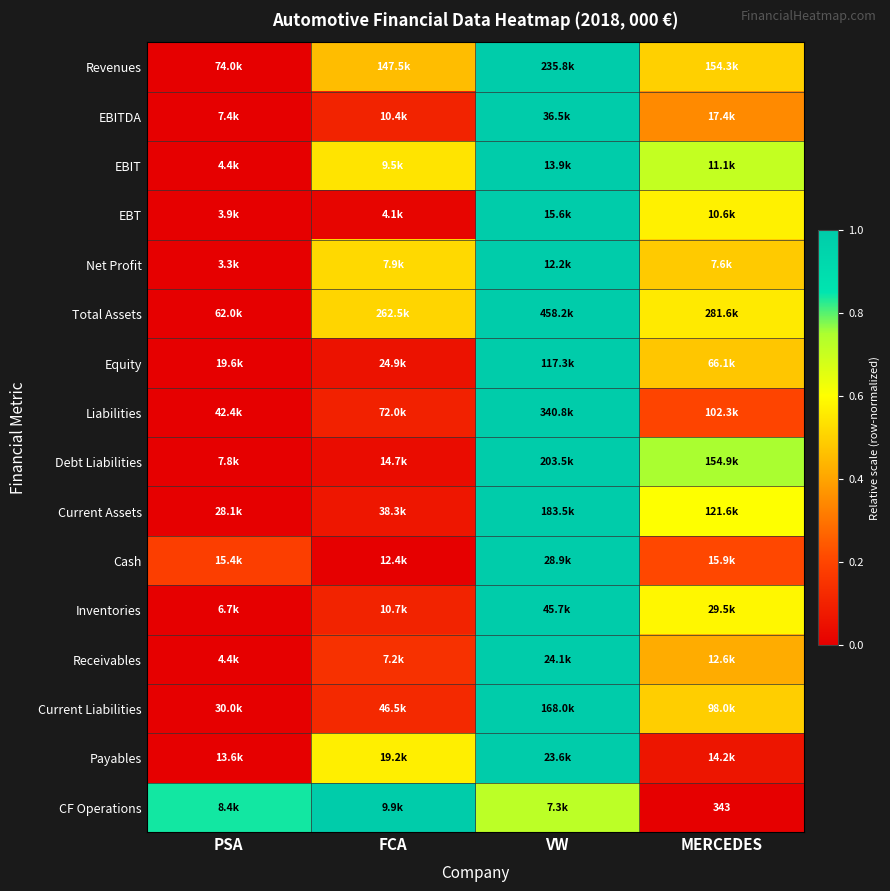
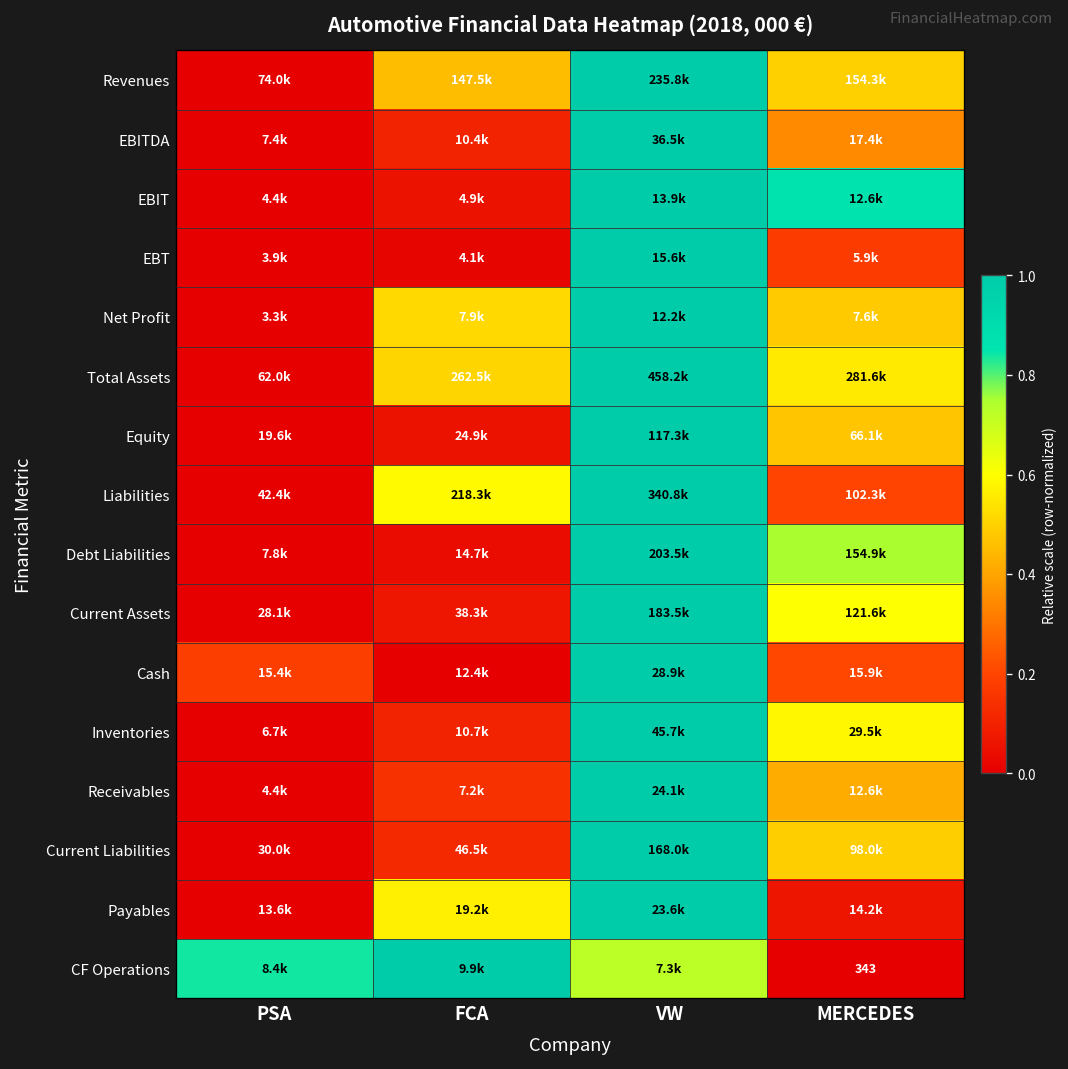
  {
    "Revenues": {
      "PSA": "74.0k",
      "FCA": "147.5k",
      "VW": "235.8k",
      "MERCEDES": "154.3k"
    },
    "EBITDA": {
      "PSA": "7.4k",
      "FCA": "10.4k",
      "VW": "36.5k",
      "MERCEDES": "17.4k"
    },
    "EBIT": {
      "PSA": "4.4k",
-     "FCA": "9.5k",
+     "FCA": "4.9k",
      "VW": "13.9k",
-     "MERCEDES": "11.1k"
+     "MERCEDES": "12.6k"
    },
    "EBT": {
      "PSA": "3.9k",
      "FCA": "4.1k",
      "VW": "15.6k",
-     "MERCEDES": "10.6k"
+     "MERCEDES": "5.9k"
    },
    "Net Profit": {
      "PSA": "3.3k",
      "FCA": "7.9k",
      "VW": "12.2k",
      "MERCEDES": "7.6k"
    },
    "Total Assets": {
      "PSA": "62.0k",
      "FCA": "262.5k",
      "VW": "458.2k",
      "MERCEDES": "281.6k"
    },
    "Equity": {
      "PSA": "19.6k",
      "FCA": "24.9k",
      "VW": "117.3k",
      "MERCEDES": "66.1k"
    },
    "Liabilities": {
      "PSA": "42.4k",
-     "FCA": "72.0k",
+     "FCA": "218.3k",
      "VW": "340.8k",
      "MERCEDES": "102.3k"
    },
    "Debt Liabilities": {
      "PSA": "7.8k",
      "FCA": "14.7k",
      "VW": "203.5k",
      "MERCEDES": "154.9k"
    },
    "Current Assets": {
      "PSA": "28.1k",
      "FCA": "38.3k",
      "VW": "183.5k",
      "MERCEDES": "121.6k"
    },
    "Cash": {
      "PSA": "15.4k",
      "FCA": "12.4k",
      "VW": "28.9k",
      "MERCEDES": "15.9k"
    },
    "Inventories": {
      "PSA": "6.7k",
      "FCA": "10.7k",
      "VW": "45.7k",
      "MERCEDES": "29.5k"
    },
    "Receivables": {
      "PSA": "4.4k",
      "FCA": "7.2k",
      "VW": "24.1k",
      "MERCEDES": "12.6k"
    },
    "Current Liabilities": {
      "PSA": "30.0k",
      "FCA": "46.5k",
      "VW": "168.0k",
      "MERCEDES": "98.0k"
    },
    "Payables": {
      "PSA": "13.6k",
      "FCA": "19.2k",
      "VW": "23.6k",
      "MERCEDES": "14.2k"
    },
    "CF Operations": {
      "PSA": "8.4k",
      "FCA": "9.9k",
      "VW": "7.3k",
      "MERCEDES": "343"
    }
  }
